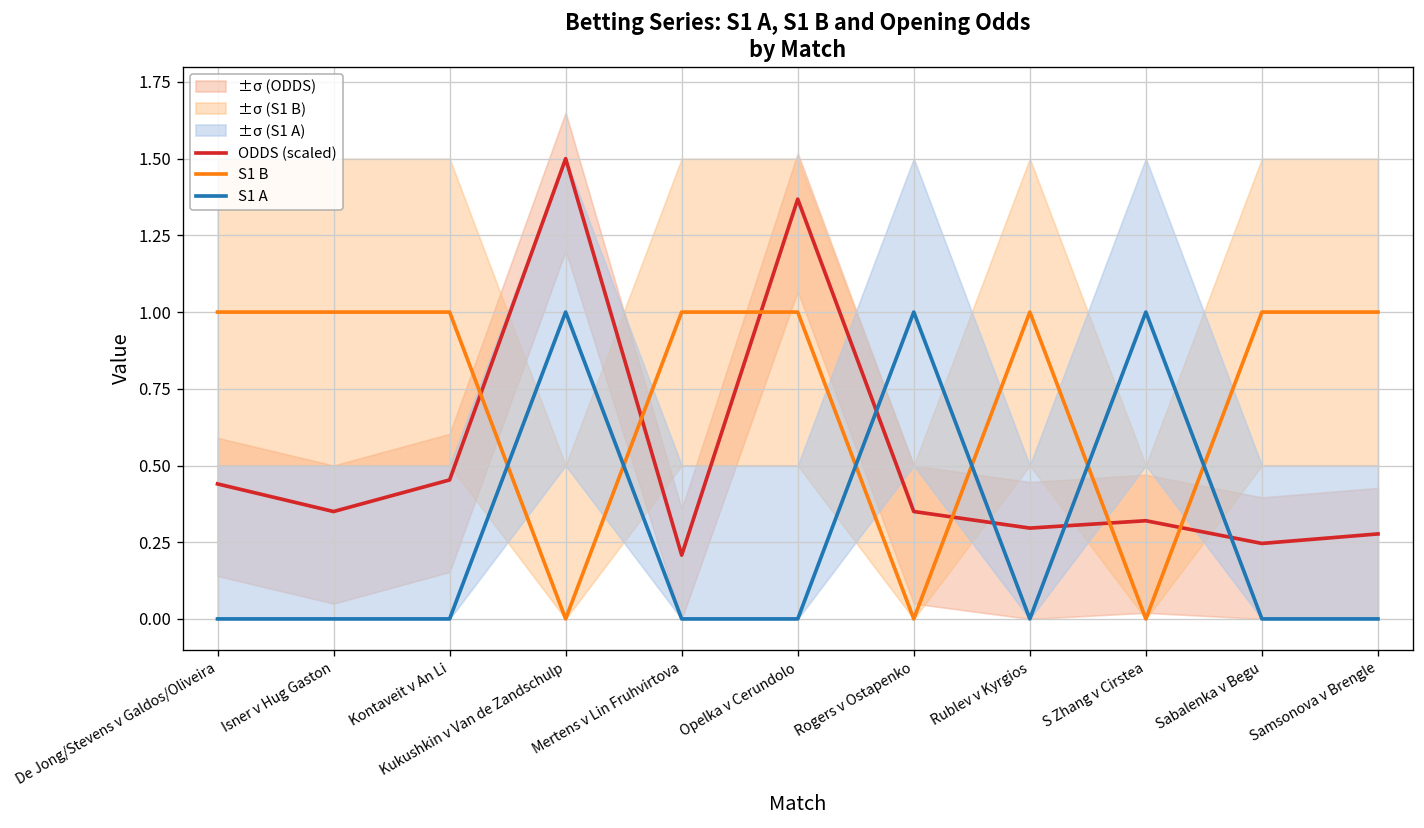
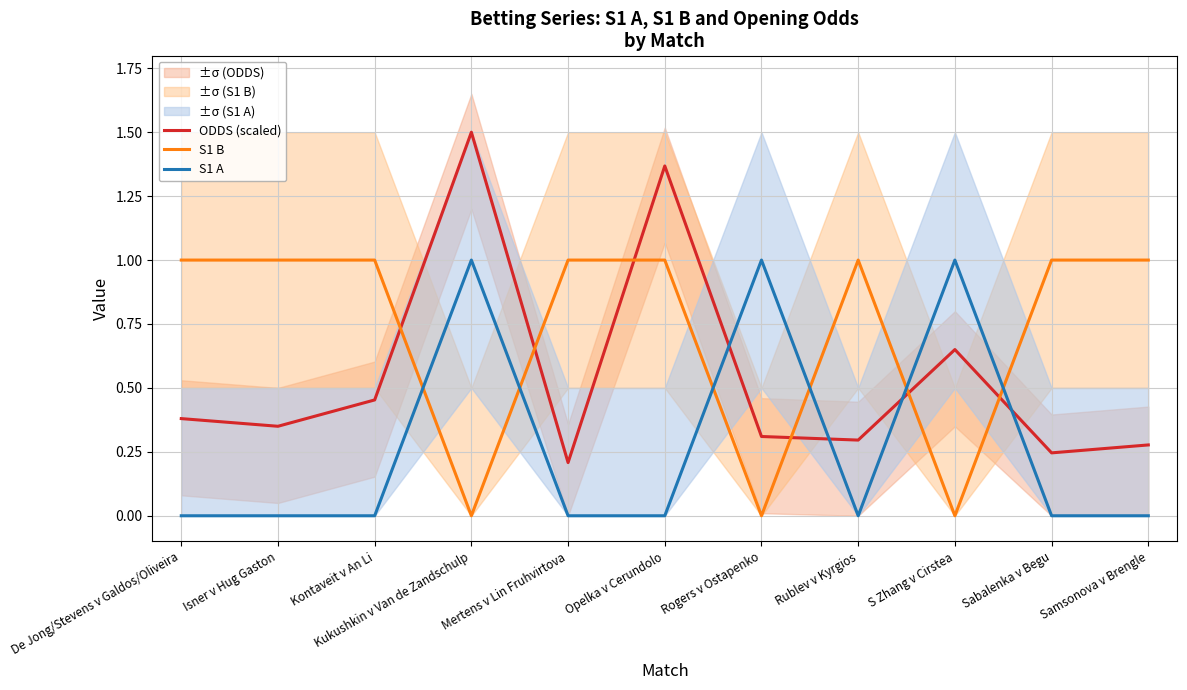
  {
    "ODDS (scaled)": {
-     "De Jong/Stevens v Galdos/Oliveira": 0.44,
+     "De Jong/Stevens v Galdos/Oliveira": 0.38,
      "Isner v Hug Gaston": 0.35,
      "Kontaveit v An Li": 0.45,
      "Mertens v Lin Fruhvirtova": 0.21,
      "Opelka v Cerundolo": 1.37,
-     "Rogers v Ostapenko": 0.35,
+     "Rogers v Ostapenko": 0.31,
      "Rublev v Kyrgios": 0.30,
-     "S Zhang v Cirstea": 0.32,
+     "S Zhang v Cirstea": 0.65,
      "Sabalenka v Begu": 0.25,
      "Samsonova v Brengle": 0.28
    },
    "S1 B": {
      "De Jong/Stevens v Galdos/Oliveira": 1.00,
      "Isner v Hug Gaston": 1.00,
      "Kontaveit v An Li": 1.00,
      "Kukushkin v Van de Zandschulp": 0.00,
      "Mertens v Lin Fruhvirtova": 1.00,
      "Opelka v Cerundolo": 1.00,
      "Rogers v Ostapenko": 0.00,
      "Rublev v Kyrgios": 1.00,
      "S Zhang v Cirstea": 0.00,
      "Sabalenka v Begu": 1.00,
      "Samsonova v Brengle": 1.00
    },
    "S1 A": {
      "De Jong/Stevens v Galdos/Oliveira": 0.00,
      "Isner v Hug Gaston": 0.00,
      "Kontaveit v An Li": 0.00,
      "Kukushkin v Van de Zandschulp": 1.00,
      "Mertens v Lin Fruhvirtova": 0.00,
      "Opelka v Cerundolo": 0.00,
      "Rogers v Ostapenko": 1.00,
      "Rublev v Kyrgios": 0.00,
      "S Zhang v Cirstea": 1.00,
      "Sabalenka v Begu": 0.00,
      "Samsonova v Brengle": 0.00
    }
  }
